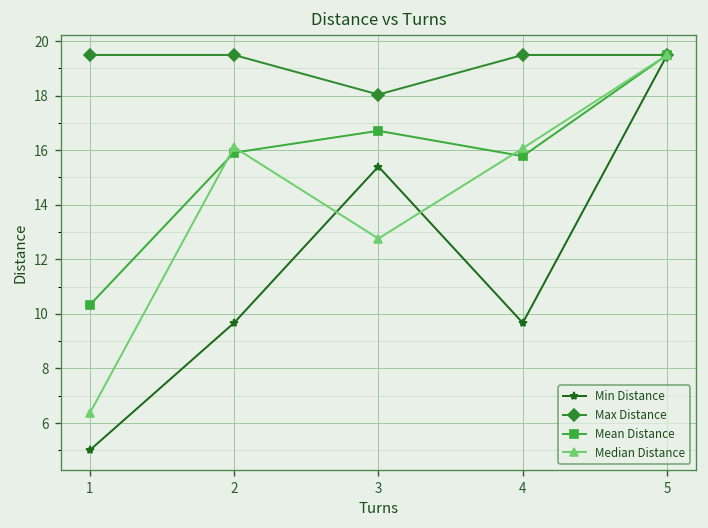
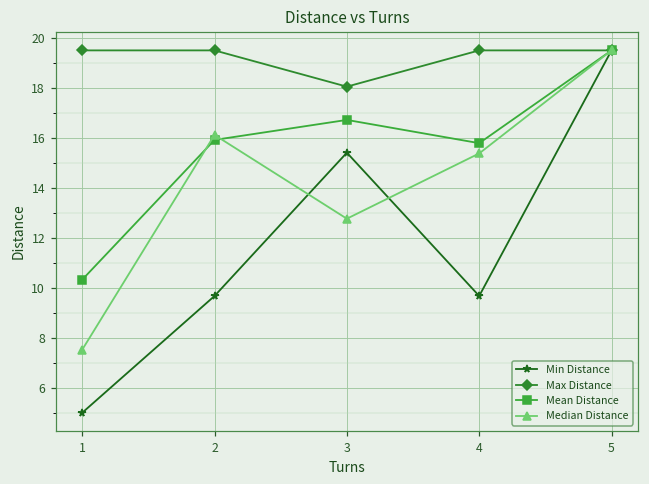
  {
    "Median Distance": {
-     "1": 6.4,
+     "1": 7.5,
      "2": 16.1,
      "3": 12.8,
-     "4": 16.1
+     "4": 15.4
    }
  }
